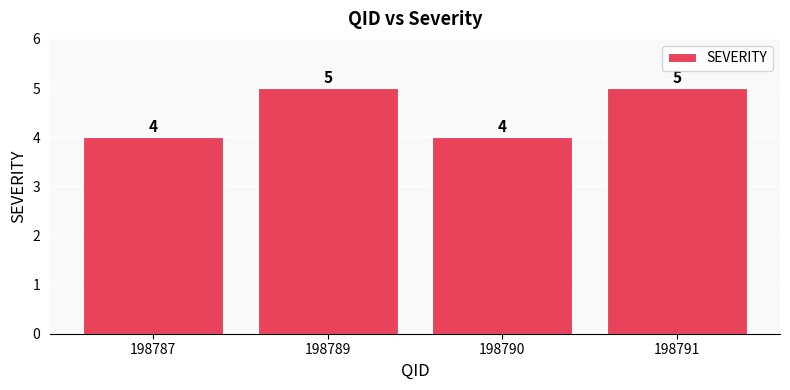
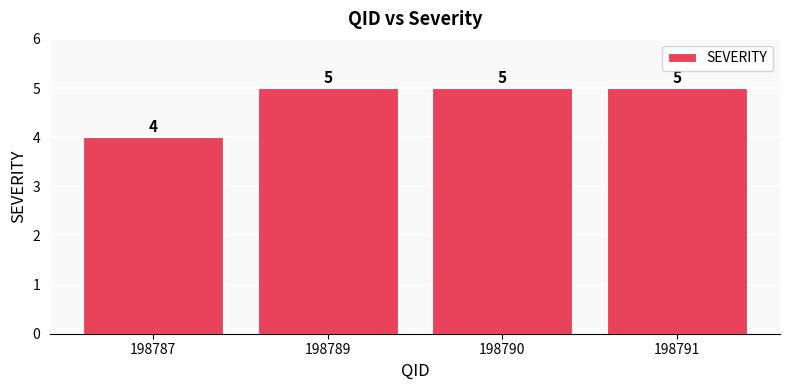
  {
    "198787": 4,
    "198789": 5,
-   "198790": 4
+   "198790": 5
  }
